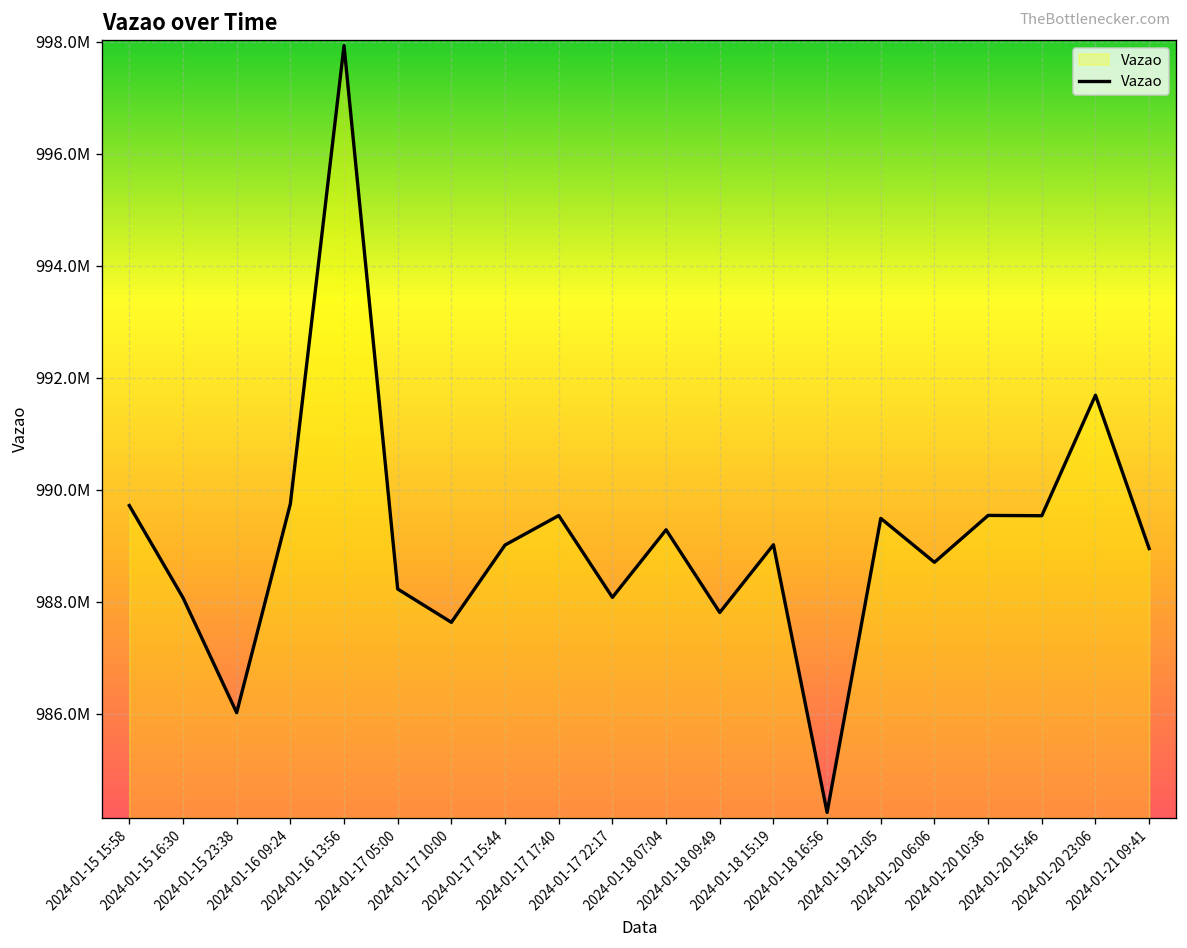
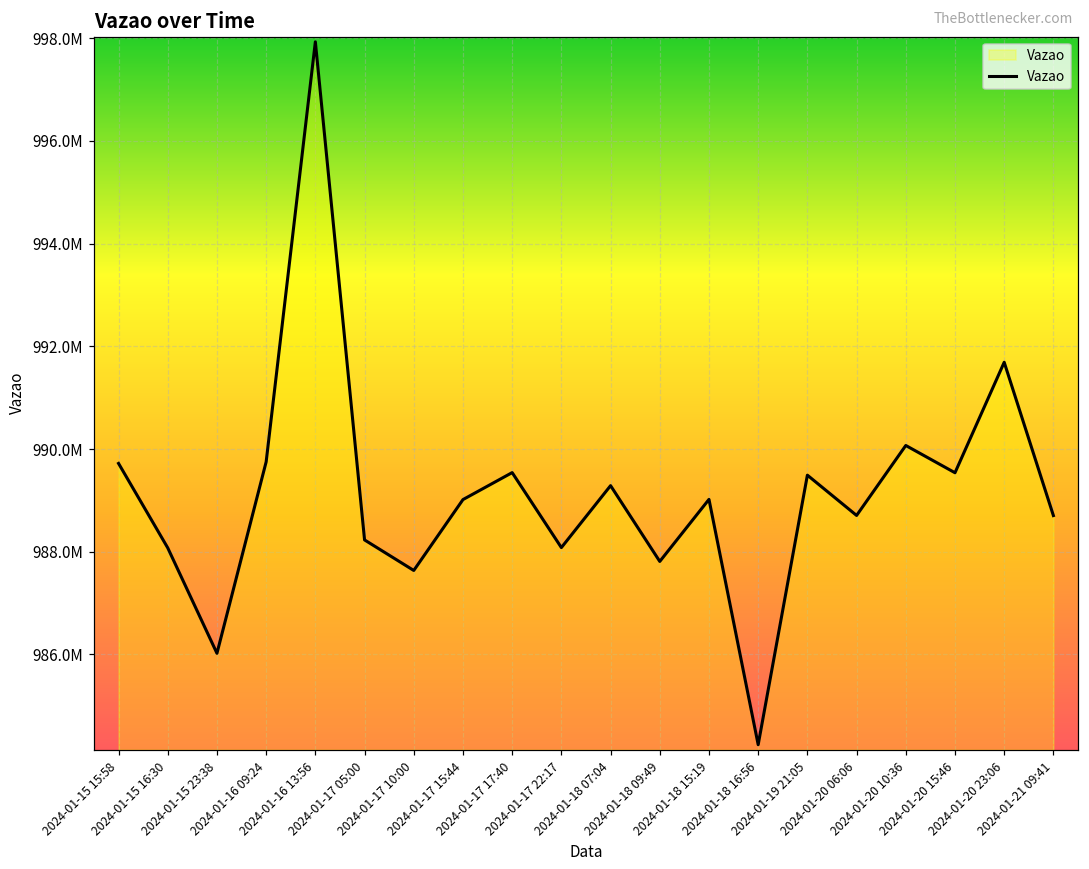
  {
    "2024-01-15 15:58": 989700000,
    "2024-01-15 16:30": 988100000,
    "2024-01-15 23:38": 986000000,
    "2024-01-16 09:24": 989800000,
    "2024-01-16 13:56": 997900000,
    "2024-01-17 05:00": 988200000,
    "2024-01-17 10:00": 987600000,
    "2024-01-17 15:44": 989000000,
    "2024-01-17 17:40": 989500000,
    "2024-01-17 22:17": 988100000,
    "2024-01-18 07:04": 989300000,
    "2024-01-18 09:49": 987800000,
    "2024-01-18 15:19": 989000000,
    "2024-01-18 16:56": 984200000,
    "2024-01-19 21:05": 989500000,
    "2024-01-20 06:06": 988700000,
-   "2024-01-20 10:36": 989500000,
+   "2024-01-20 10:36": 990100000,
    "2024-01-20 15:46": 989500000,
    "2024-01-20 23:06": 991700000,
-   "2024-01-21 09:41": 989000000
+   "2024-01-21 09:41": 988700000
  }
